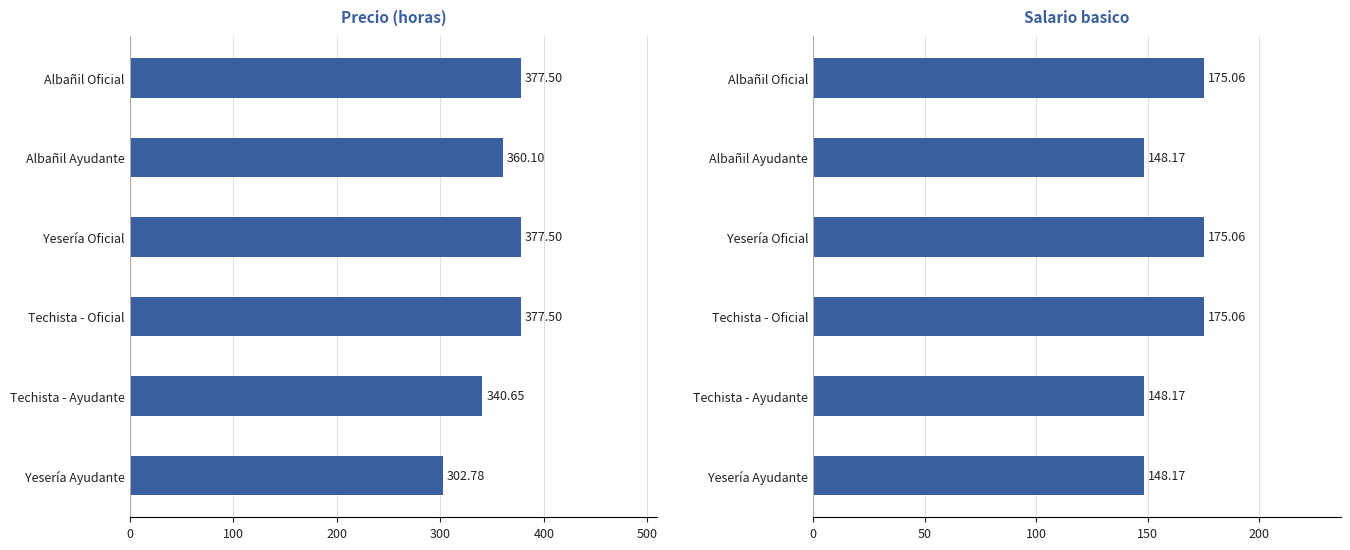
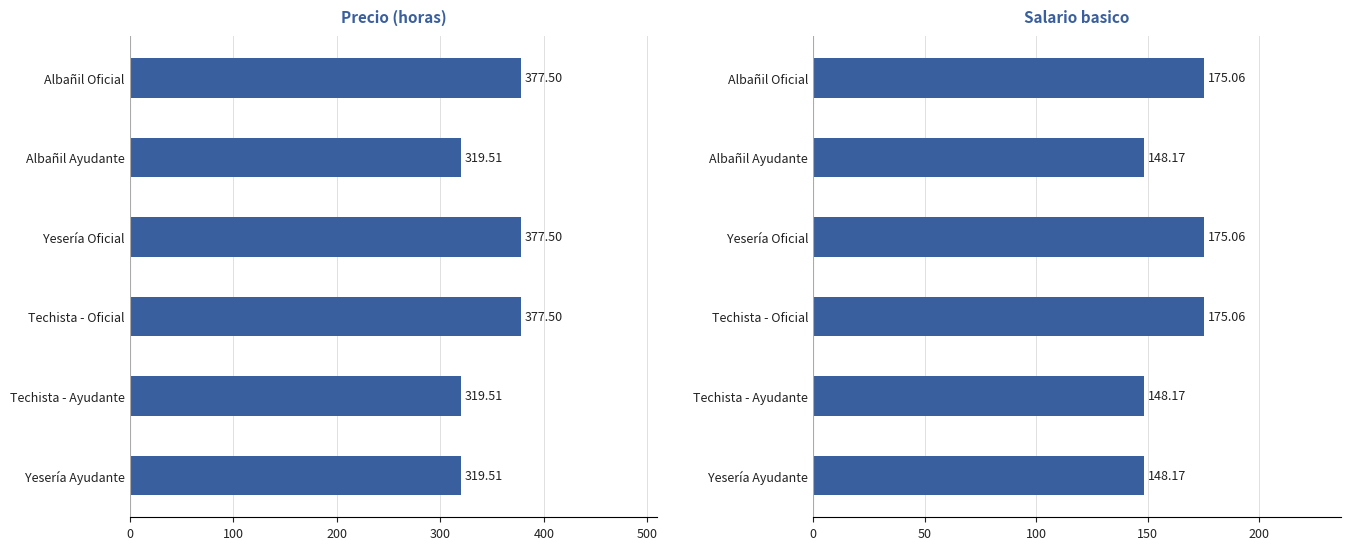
  {
    "Precio (horas)": {
      "Albañil Oficial": 377.50,
-     "Albañil Ayudante": 360.10,
+     "Albañil Ayudante": 319.51,
      "Yesería Oficial": 377.50,
      "Techista - Oficial": 377.50,
-     "Techista - Ayudante": 340.65,
-     "Yesería Ayudante": 302.78
+     "Techista - Ayudante": 319.51,
+     "Yesería Ayudante": 319.51
    },
    "Salario basico": {
      "Albañil Oficial": 175.06,
      "Albañil Ayudante": 148.17,
      "Yesería Oficial": 175.06,
      "Techista - Oficial": 175.06,
      "Techista - Ayudante": 148.17,
      "Yesería Ayudante": 148.17
    }
  }
